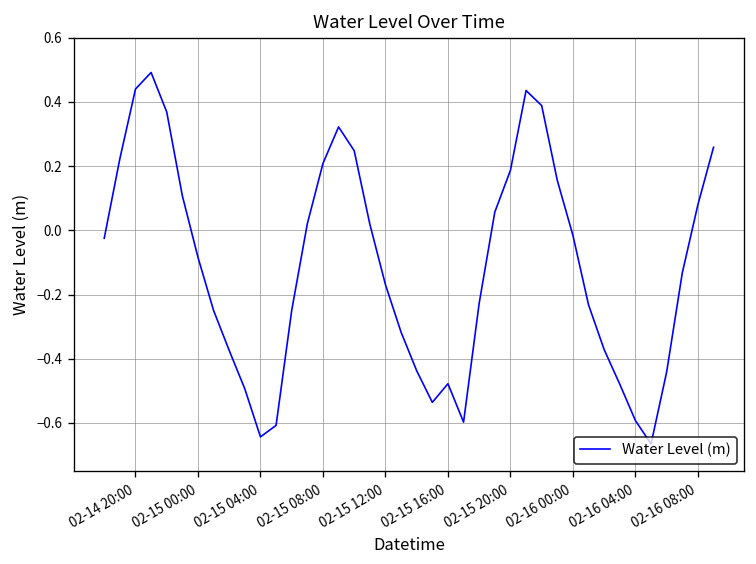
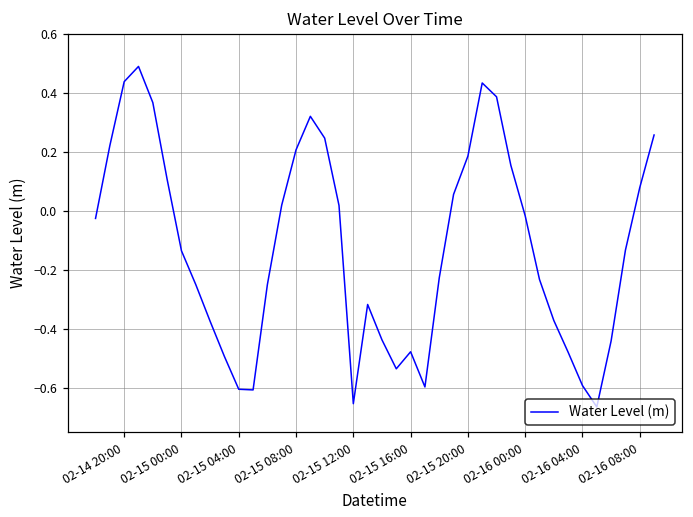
  {
    "02-14 20:00": 0.44,
-   "02-15 00:00": -0.08,
-   "02-15 04:00": -0.64,
+   "02-15 00:00": -0.13,
+   "02-15 04:00": -0.61,
    "02-15 08:00": 0.21,
-   "02-15 12:00": -0.17,
+   "02-15 12:00": -0.65,
    "02-15 16:00": -0.48,
    "02-15 20:00": 0.19,
    "02-16 00:00": -0.02,
    "02-16 04:00": -0.59,
    "02-16 08:00": 0.08
  }
